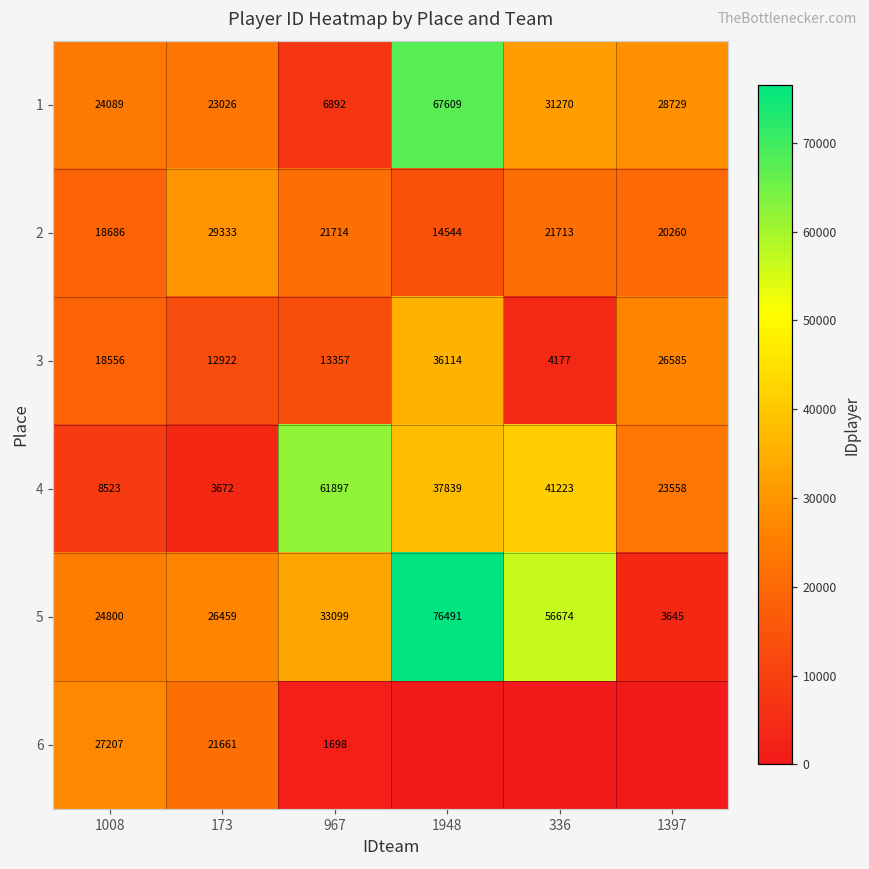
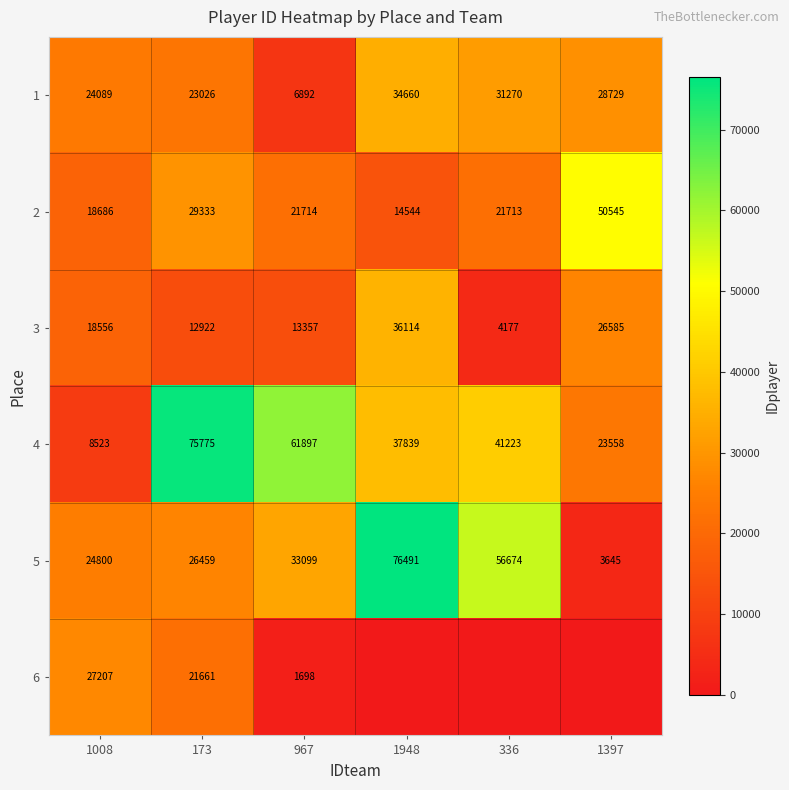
  {
    "1": {
      "1008": 24089,
      "173": 23026,
      "967": 6892,
-     "1948": 67609,
+     "1948": 34660,
      "336": 31270,
      "1397": 28729
    },
    "2": {
      "1008": 18686,
      "173": 29333,
      "967": 21714,
      "1948": 14544,
      "336": 21713,
-     "1397": 20260
+     "1397": 50545
    },
    "3": {
      "1008": 18556,
      "173": 12922,
      "967": 13357,
      "1948": 36114,
      "336": 4177,
      "1397": 26585
    },
    "4": {
      "1008": 8523,
-     "173": 3672,
+     "173": 75775,
      "967": 61897,
      "1948": 37839,
      "336": 41223,
      "1397": 23558
    },
    "5": {
      "1008": 24800,
      "173": 26459,
      "967": 33099,
      "1948": 76491,
      "336": 56674,
      "1397": 3645
    },
    "6": {
      "1008": 27207,
      "173": 21661,
      "967": 1698
    }
  }
